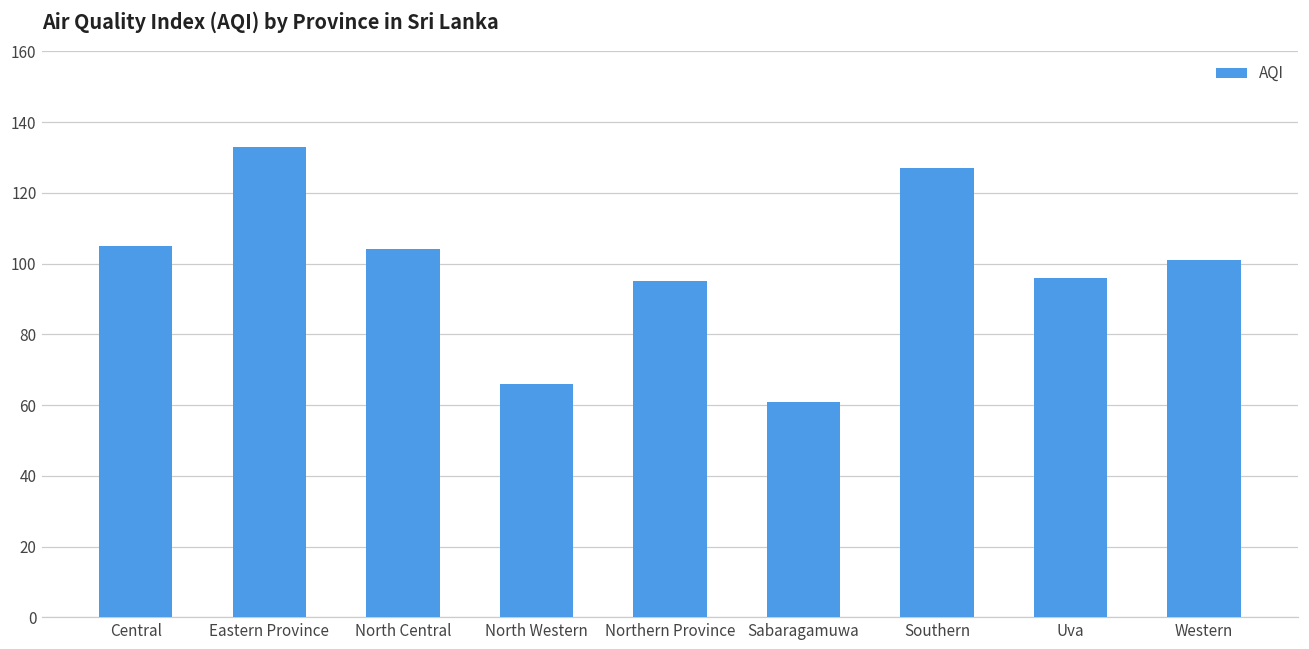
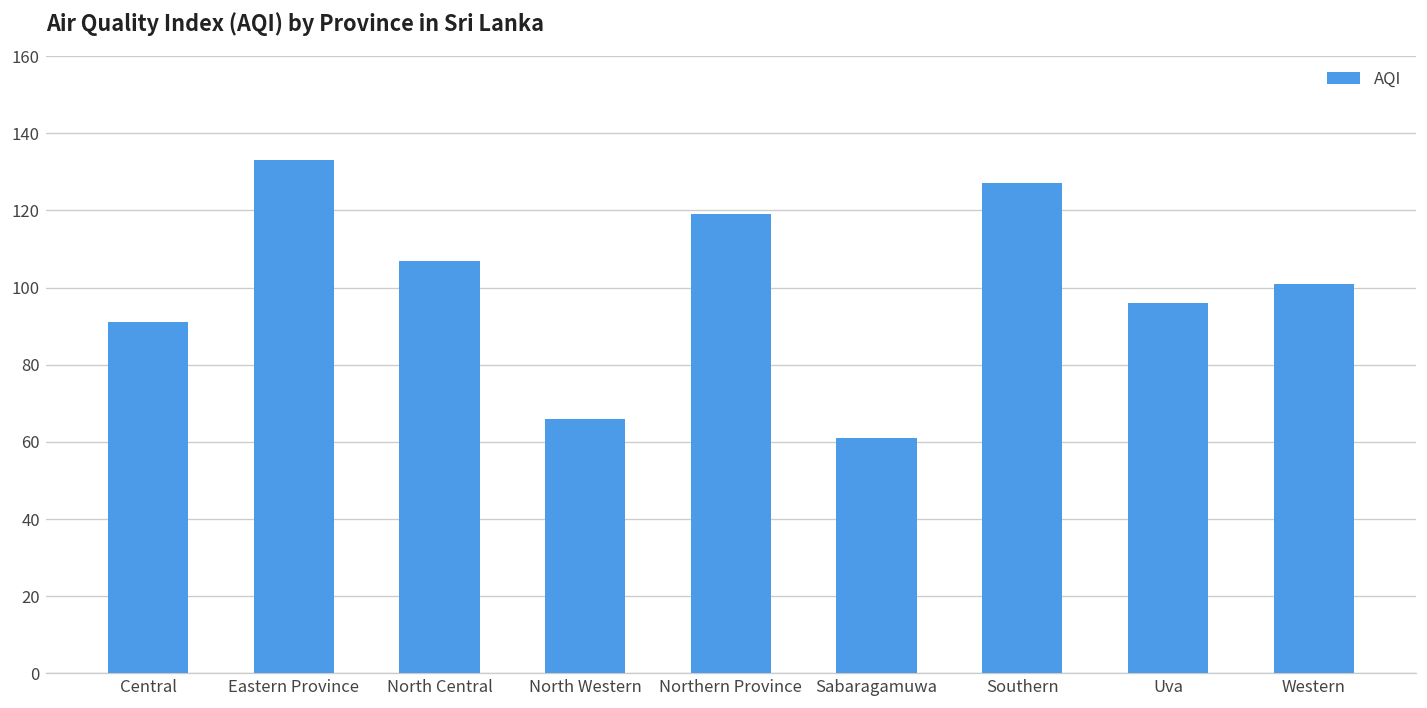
  {
-   "Central": 105,
+   "Central": 91,
    "Eastern Province": 133,
-   "North Central": 104,
+   "North Central": 107,
    "North Western": 66,
-   "Northern Province": 95,
+   "Northern Province": 119,
    "Sabaragamuwa": 61,
    "Southern": 127,
    "Uva": 96,
    "Western": 101
  }
